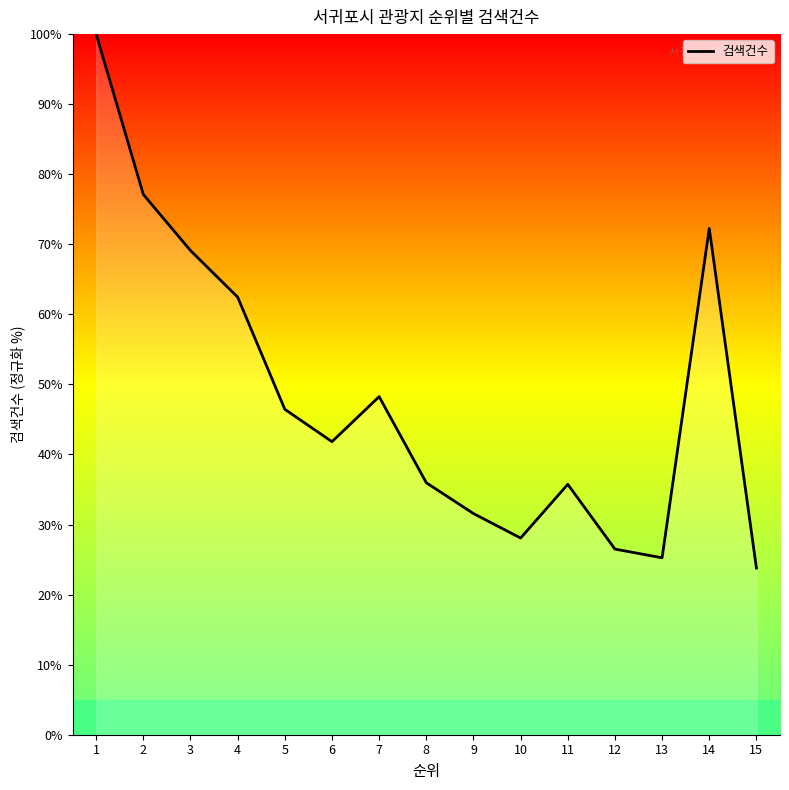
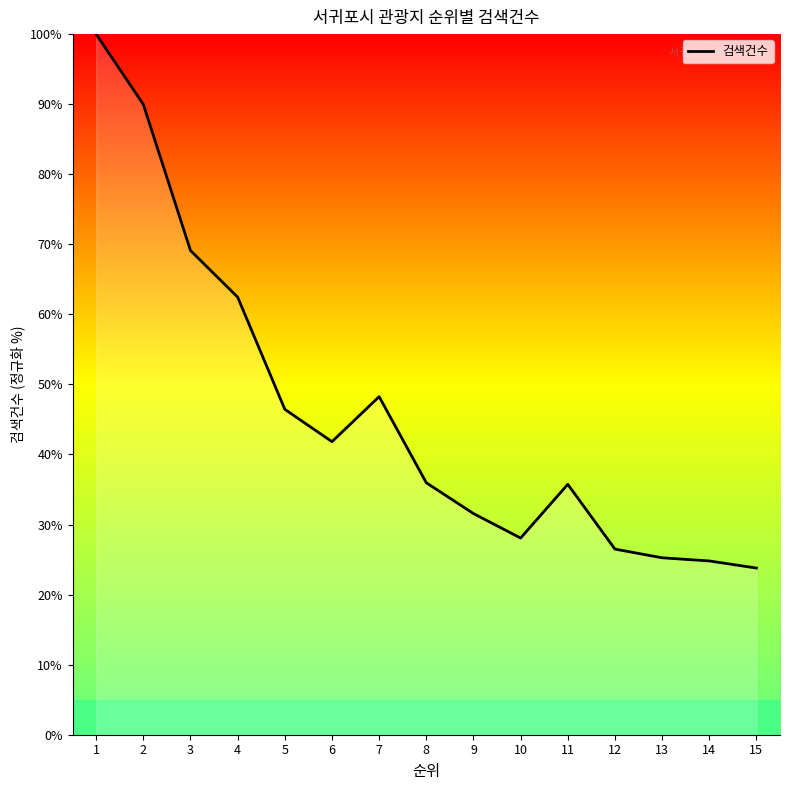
  {
    "1": "100%",
-   "2": "77%",
+   "2": "90%",
    "3": "69%",
    "4": "62%",
    "5": "46%",
    "6": "42%",
    "7": "48%",
    "8": "36%",
    "9": "32%",
    "10": "28%",
    "11": "36%",
    "12": "26%",
    "13": "25%",
-   "14": "72%",
+   "14": "25%",
    "15": "24%"
  }
